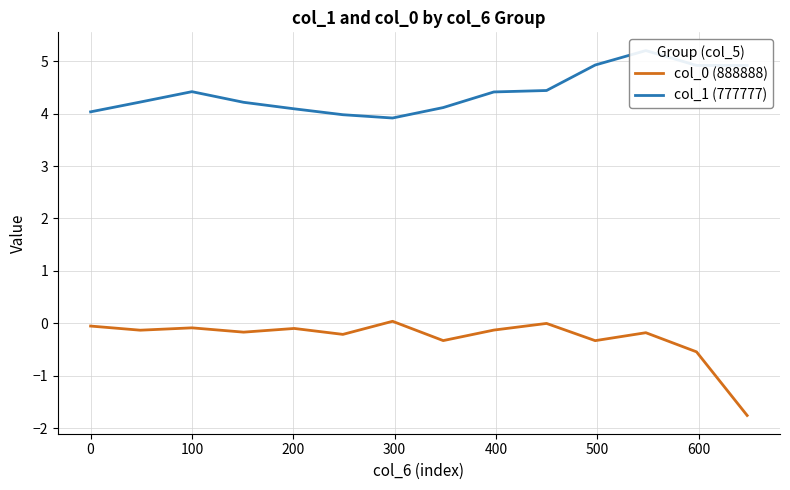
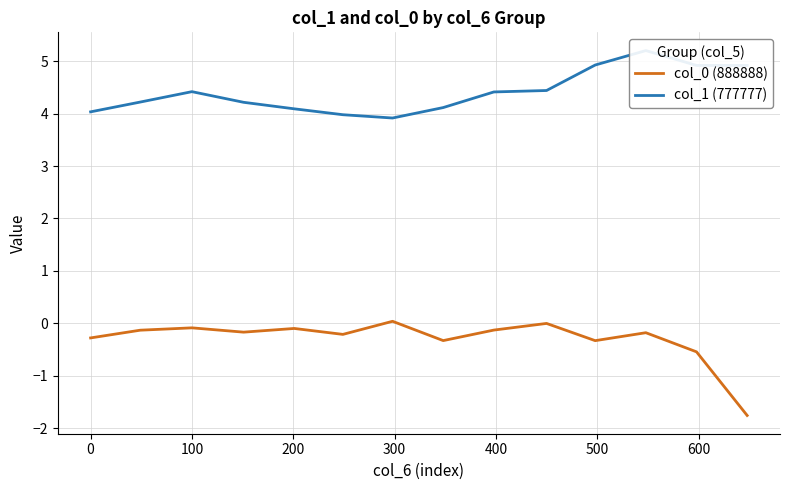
  {
    "col_0 (888888)": {
-     "0": -0.1,
+     "0": -0.3,
      "100": -0.1
    },
    "col_1 (777777)": {
      "0": 4.0,
      "100": 4.4
    }
  }
